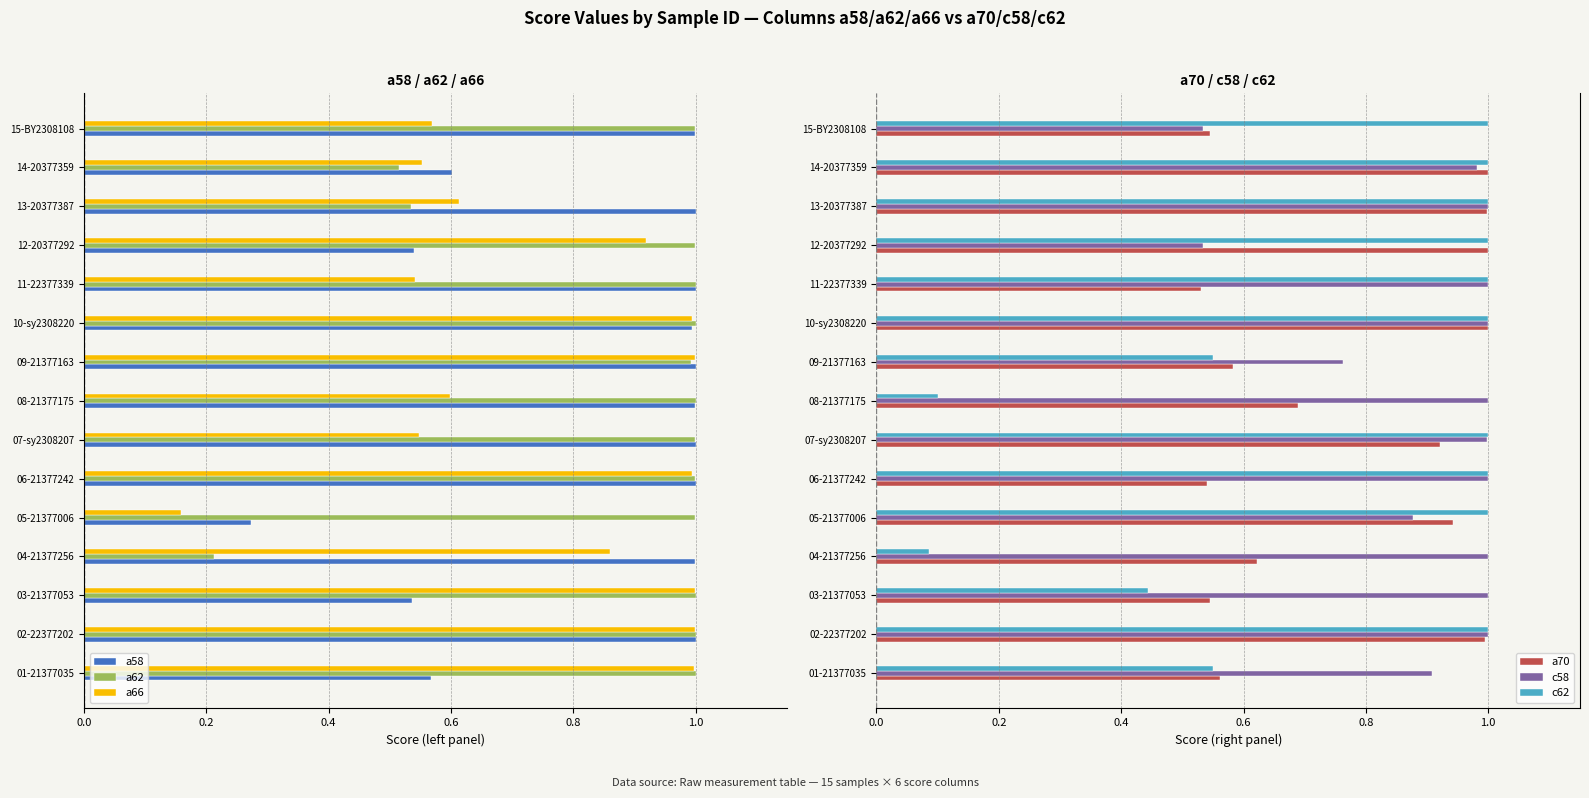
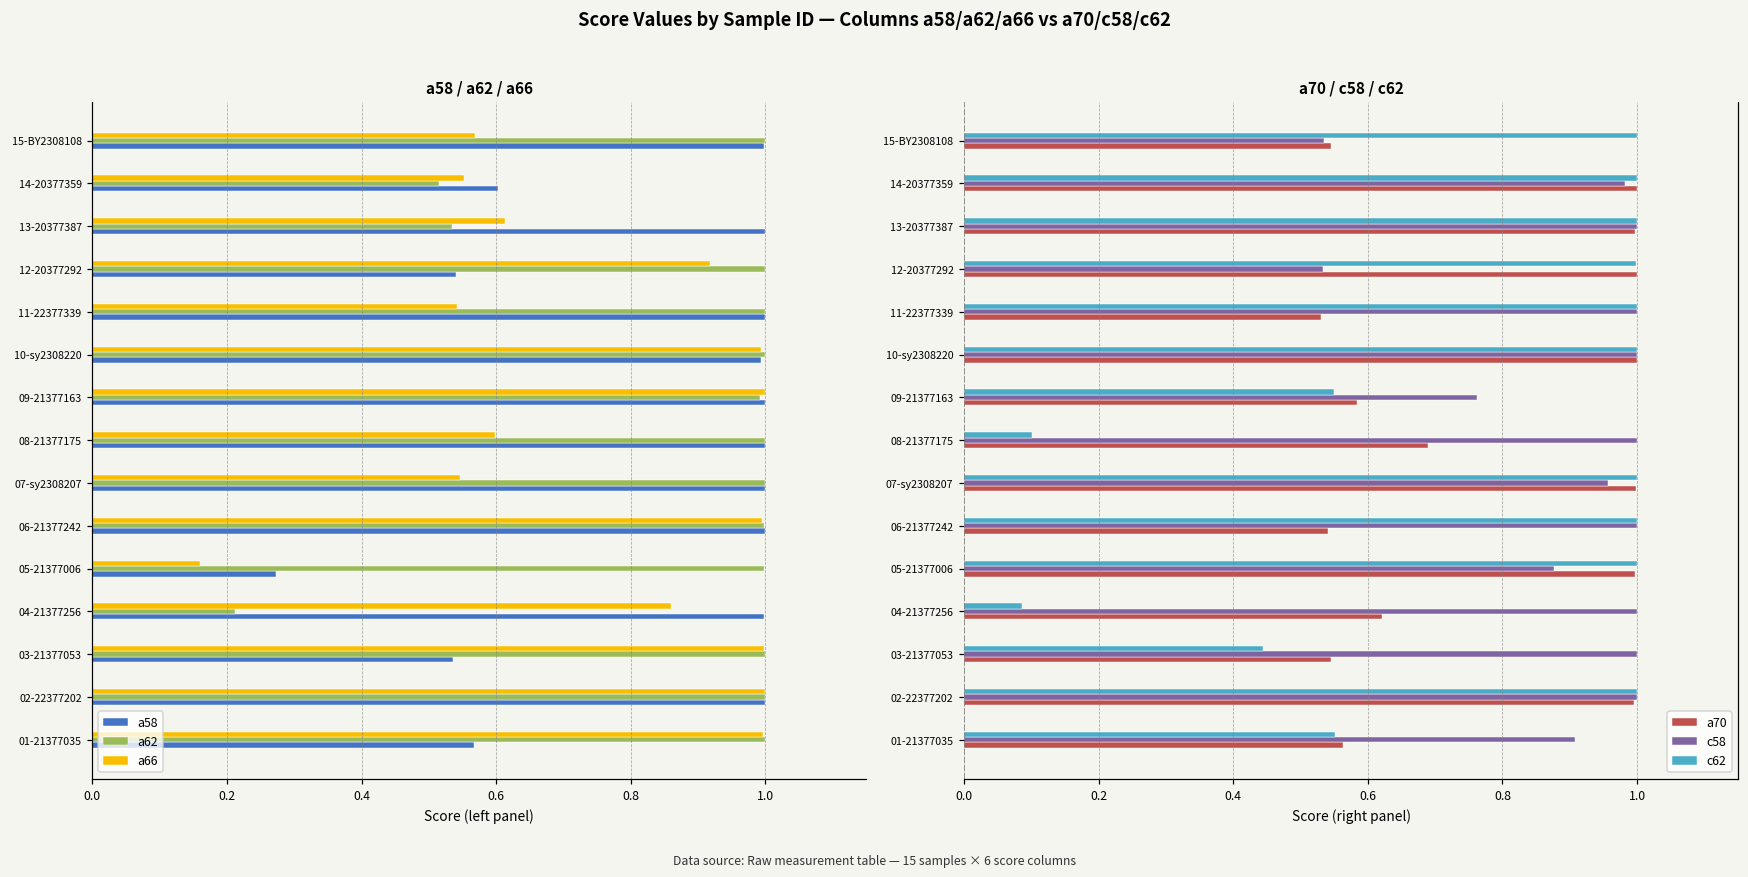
  {
    "a70 / c58 / c62": {
      "a70": {
        "15-BY2308108": 0.55,
        "14-20377359": 1.00,
        "13-20377387": 1.00,
        "12-20377292": 1.00,
        "11-22377339": 0.53,
        "10-sy2308220": 1.00,
        "09-21377163": 0.58,
        "08-21377175": 0.69,
-       "07-sy2308207": 0.92,
+       "07-sy2308207": 1.00,
        "06-21377242": 0.54,
-       "05-21377006": 0.94,
+       "05-21377006": 1.00,
        "04-21377256": 0.62,
        "03-21377053": 0.54,
        "02-22377202": 0.99,
        "01-21377035": 0.56
      },
      "c58": {
        "15-BY2308108": 0.53,
        "14-20377359": 0.98,
        "13-20377387": 1.00,
        "12-20377292": 0.53,
        "11-22377339": 1.00,
        "10-sy2308220": 1.00,
        "09-21377163": 0.76,
        "08-21377175": 1.00,
-       "07-sy2308207": 1.00,
+       "07-sy2308207": 0.96,
        "06-21377242": 1.00,
        "05-21377006": 0.88,
        "04-21377256": 1.00,
        "03-21377053": 1.00,
        "02-22377202": 1.00,
        "01-21377035": 0.91
      },
      "c62": {
        "15-BY2308108": 1.00,
        "14-20377359": 1.00,
        "13-20377387": 1.00,
        "12-20377292": 1.00,
        "11-22377339": 1.00,
        "10-sy2308220": 1.00,
        "09-21377163": 0.55,
        "08-21377175": 0.10,
        "07-sy2308207": 1.00,
        "06-21377242": 1.00,
        "05-21377006": 1.00,
        "04-21377256": 0.09,
        "03-21377053": 0.44,
        "02-22377202": 1.00,
        "01-21377035": 0.55
      }
    }
  }
